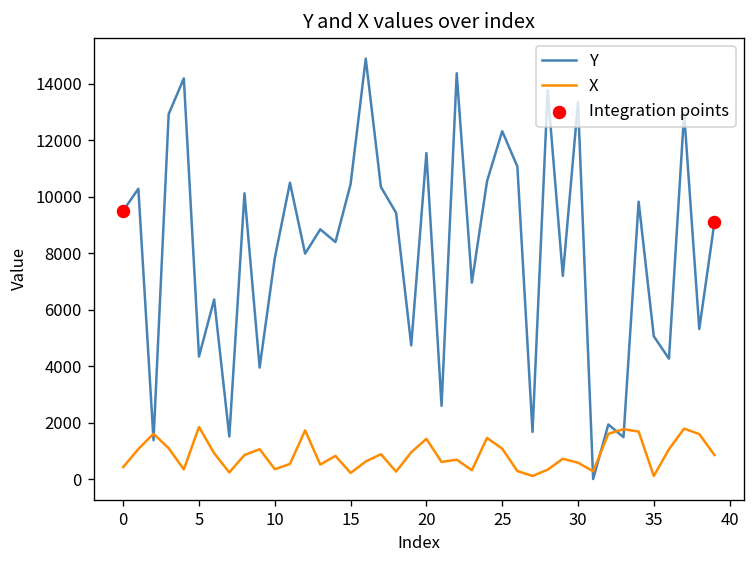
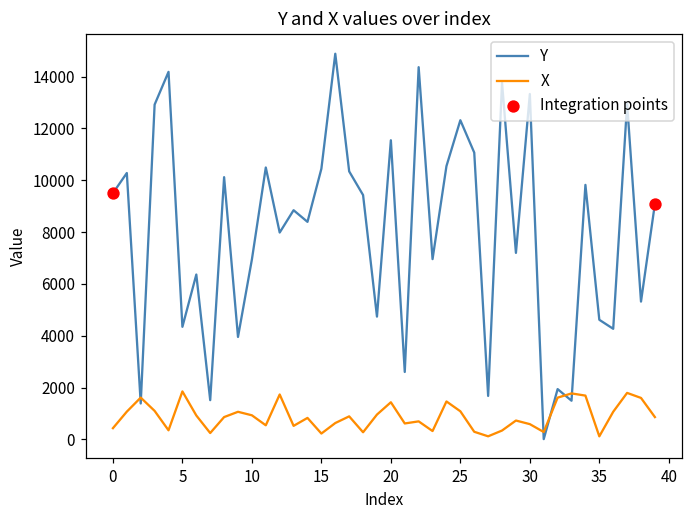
  {
    "Y": {
      "5": 4300,
-     "10": 7800,
+     "10": 6900,
      "15": 10400,
      "20": 11500,
      "25": 12300,
-     "35": 5100
+     "35": 4600
    },
    "X": {
      "0": 400,
      "5": 1900,
-     "10": 400,
+     "10": 900,
      "15": 200,
      "20": 1400,
      "25": 1100,
      "30": 600,
      "35": 100
    }
  }
